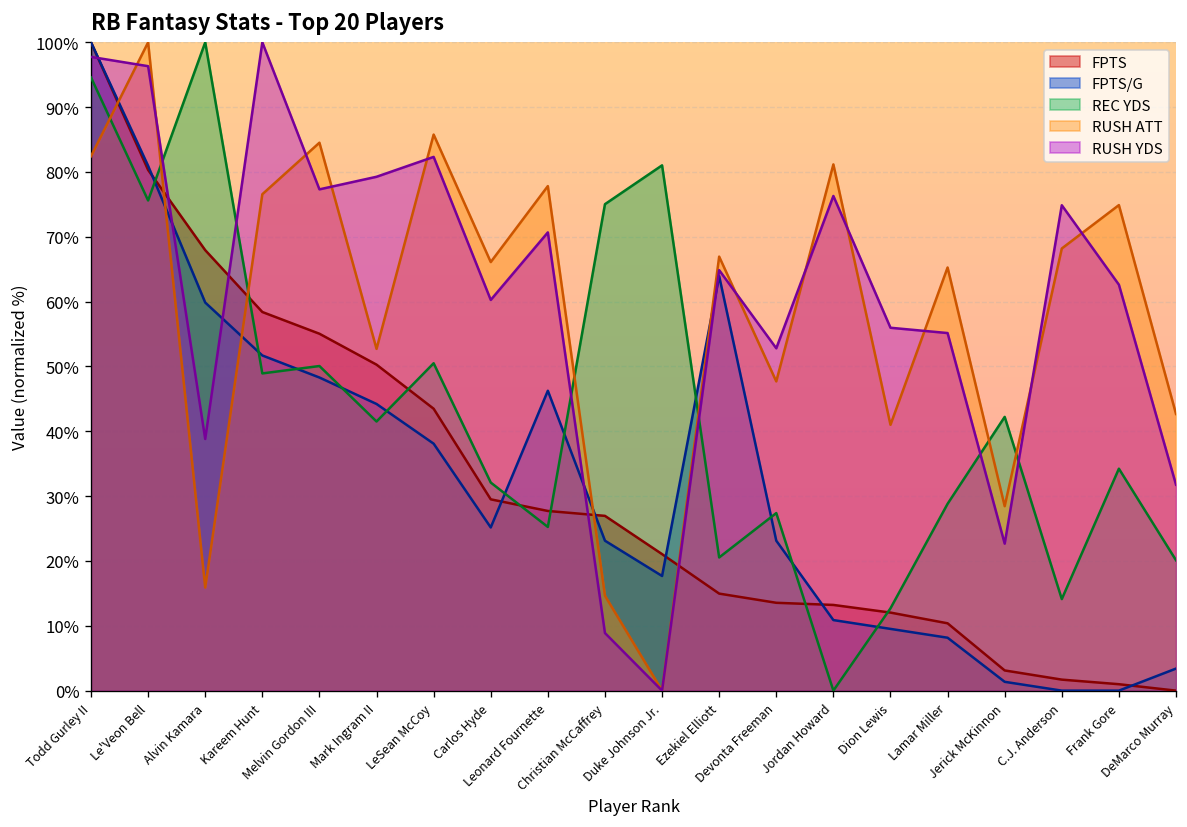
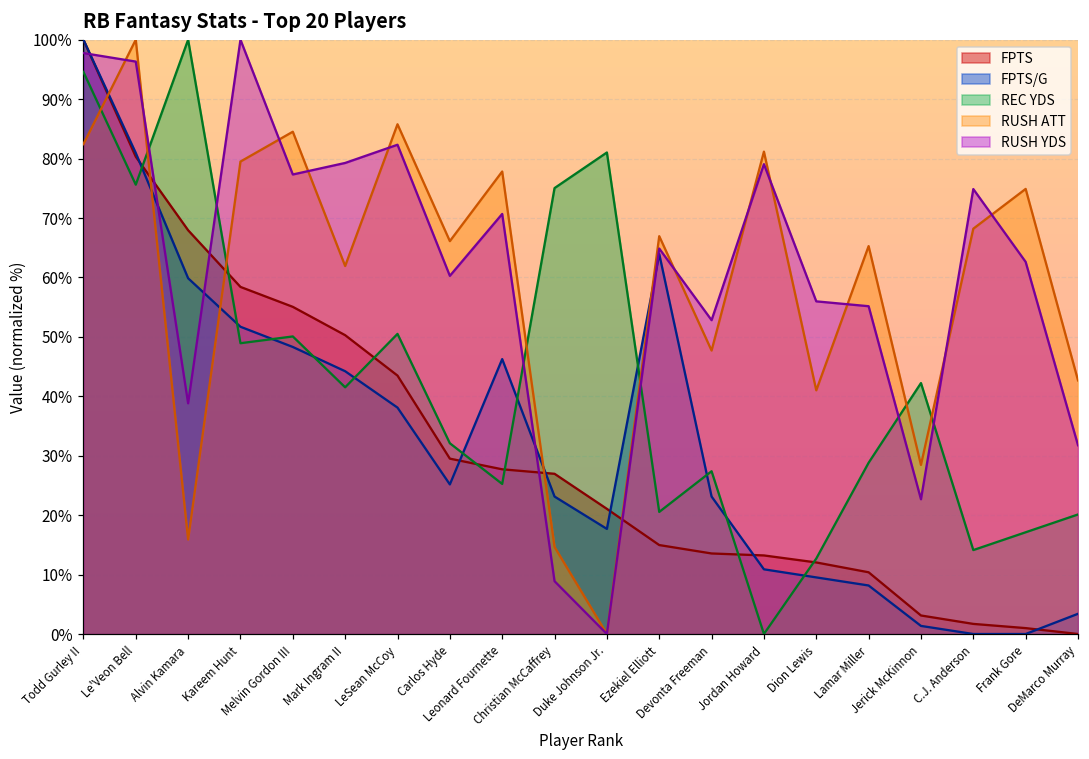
  {
    "FPTS": {
      "Le'Veon Bell": "80%",
      "Alvin Kamara": "68%",
      "Kareem Hunt": "58%",
      "Melvin Gordon III": "55%",
      "Mark Ingram II": "50%",
      "LeSean McCoy": "43%",
      "Carlos Hyde": "30%",
      "Leonard Fournette": "28%",
      "Christian McCaffrey": "27%",
      "Duke Johnson Jr.": "21%",
      "Ezekiel Elliott": "15%",
      "Devonta Freeman": "14%",
      "Jordan Howard": "13%",
      "Dion Lewis": "12%",
      "Lamar Miller": "10%",
      "Jerick McKinnon": "3%",
      "C.J. Anderson": "2%",
      "Frank Gore": "1%",
      "DeMarco Murray": "0%"
    },
    "FPTS/G": {
      "Le'Veon Bell": "81%",
      "Alvin Kamara": "60%",
      "Kareem Hunt": "52%",
      "Melvin Gordon III": "48%",
      "Mark Ingram II": "44%",
      "LeSean McCoy": "38%",
      "Carlos Hyde": "25%",
      "Leonard Fournette": "46%",
      "Christian McCaffrey": "23%",
      "Duke Johnson Jr.": "18%",
      "Ezekiel Elliott": "64%",
      "Devonta Freeman": "23%",
      "Jordan Howard": "11%",
      "Dion Lewis": "10%",
      "Lamar Miller": "8%",
      "Jerick McKinnon": "1%",
      "C.J. Anderson": "0%",
      "Frank Gore": "0%",
      "DeMarco Murray": "3%"
    },
    "REC YDS": {
      "Todd Gurley II": "95%",
      "Le'Veon Bell": "76%",
      "Alvin Kamara": "100%",
      "Kareem Hunt": "49%",
      "Melvin Gordon III": "50%",
      "Mark Ingram II": "42%",
      "LeSean McCoy": "50%",
      "Carlos Hyde": "32%",
      "Leonard Fournette": "25%",
      "Christian McCaffrey": "75%",
      "Duke Johnson Jr.": "81%",
      "Ezekiel Elliott": "21%",
      "Devonta Freeman": "27%",
      "Jordan Howard": "0%",
      "Dion Lewis": "13%",
      "Lamar Miller": "29%",
      "Jerick McKinnon": "42%",
      "C.J. Anderson": "14%",
-     "Frank Gore": "34%",
+     "Frank Gore": "17%",
      "DeMarco Murray": "20%"
    },
    "RUSH ATT": {
      "Todd Gurley II": "82%",
      "Le'Veon Bell": "100%",
      "Alvin Kamara": "16%",
-     "Kareem Hunt": "77%",
+     "Kareem Hunt": "79%",
      "Melvin Gordon III": "85%",
-     "Mark Ingram II": "53%",
+     "Mark Ingram II": "62%",
      "LeSean McCoy": "86%",
      "Carlos Hyde": "66%",
      "Leonard Fournette": "78%",
      "Christian McCaffrey": "15%",
      "Ezekiel Elliott": "67%",
      "Devonta Freeman": "48%",
      "Jordan Howard": "81%",
      "Dion Lewis": "41%",
      "Lamar Miller": "65%",
      "Jerick McKinnon": "28%",
      "C.J. Anderson": "68%",
      "Frank Gore": "75%",
      "DeMarco Murray": "43%"
    },
    "RUSH YDS": {
      "Todd Gurley II": "98%",
      "Le'Veon Bell": "96%",
      "Alvin Kamara": "39%",
      "Kareem Hunt": "100%",
      "Melvin Gordon III": "77%",
      "Mark Ingram II": "79%",
      "LeSean McCoy": "82%",
      "Carlos Hyde": "60%",
      "Leonard Fournette": "71%",
      "Christian McCaffrey": "9%",
      "Ezekiel Elliott": "65%",
      "Devonta Freeman": "53%",
-     "Jordan Howard": "76%",
+     "Jordan Howard": "79%",
      "Dion Lewis": "56%",
      "Lamar Miller": "55%",
      "Jerick McKinnon": "23%",
      "C.J. Anderson": "75%",
      "Frank Gore": "63%",
      "DeMarco Murray": "32%"
    }
  }
